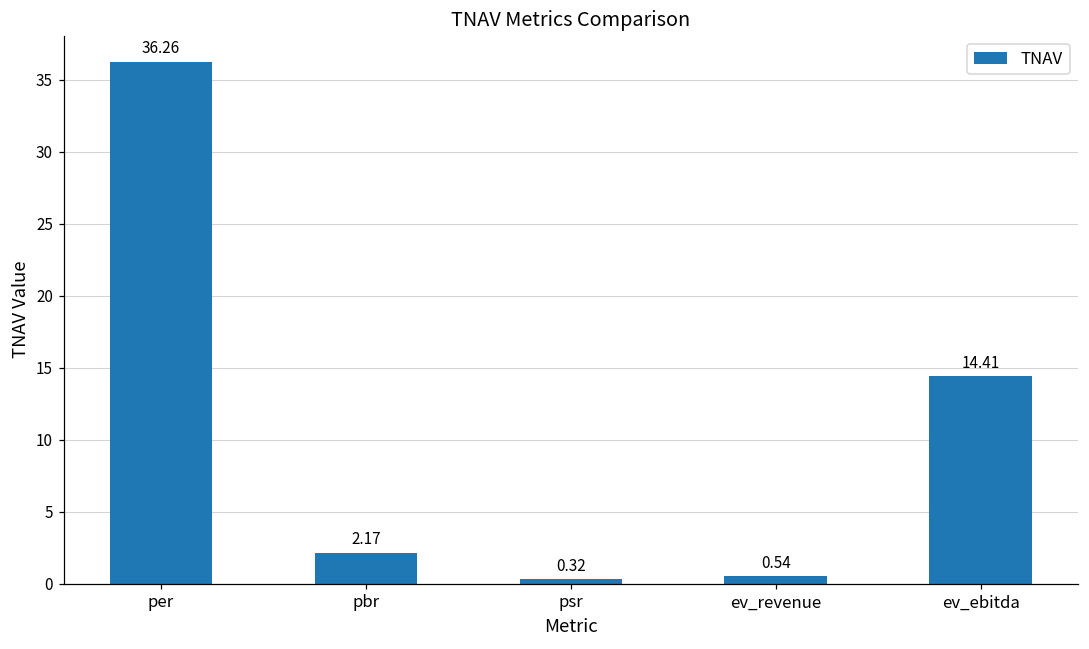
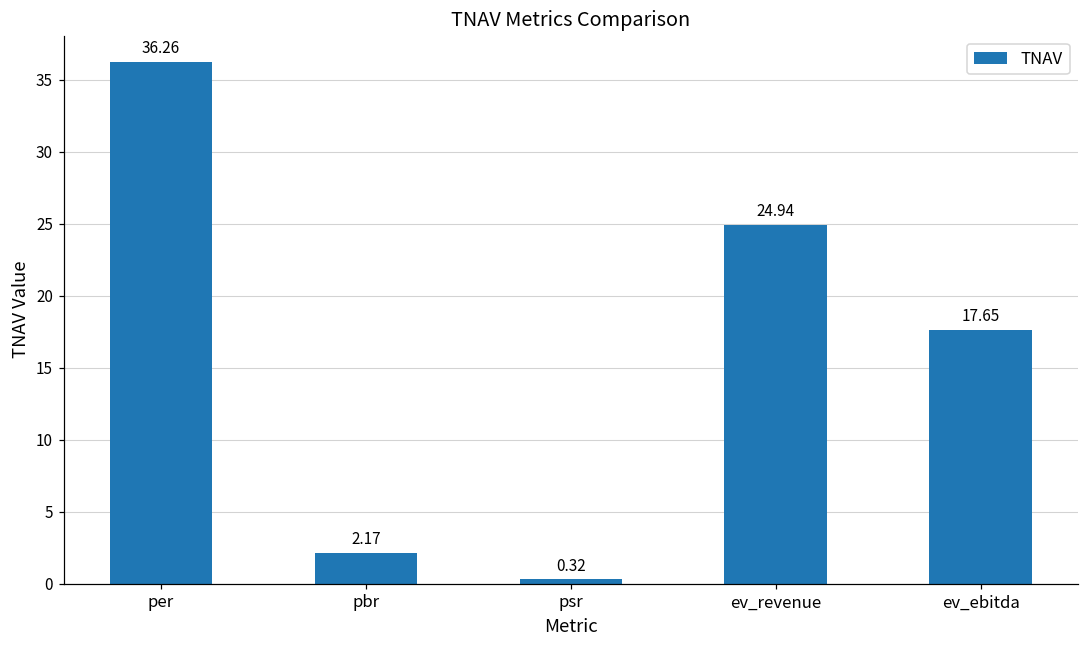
  {
    "per": 36.26,
    "pbr": 2.17,
    "psr": 0.32,
-   "ev_revenue": 0.54,
-   "ev_ebitda": 14.41
+   "ev_revenue": 24.94,
+   "ev_ebitda": 17.65
  }
